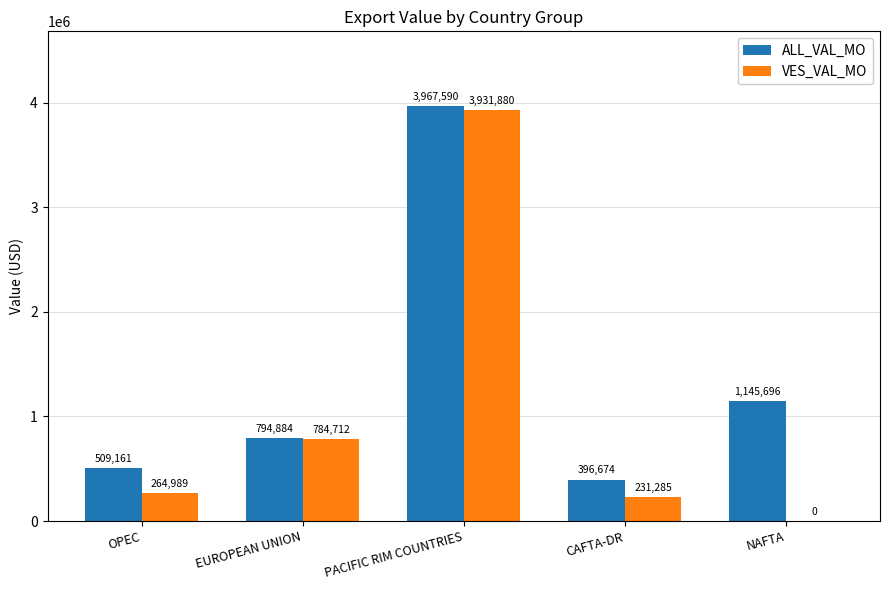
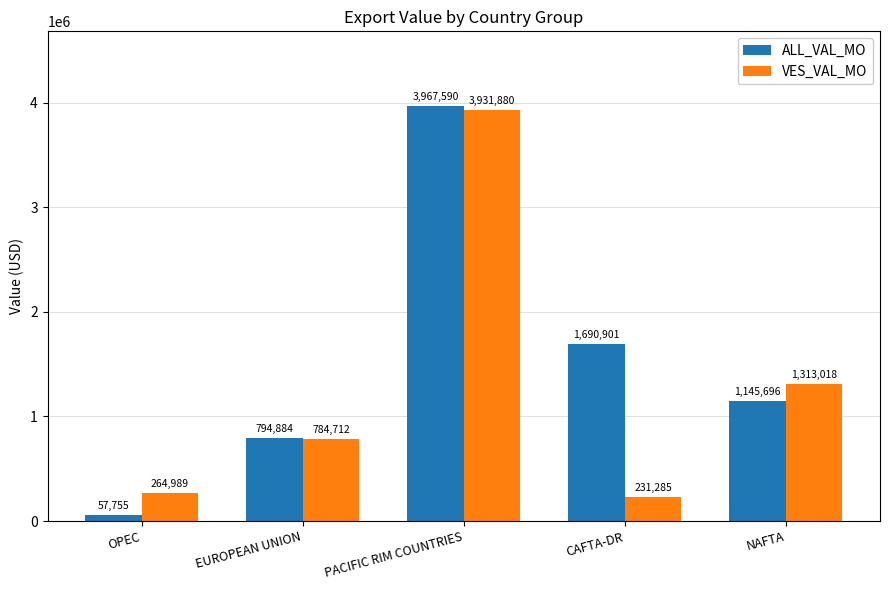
  {
    "ALL_VAL_MO": {
-     "OPEC": "509,161",
+     "OPEC": "57,755",
      "EUROPEAN UNION": "794,884",
      "PACIFIC RIM COUNTRIES": "3,967,590",
-     "CAFTA-DR": "396,674",
+     "CAFTA-DR": "1,690,901",
      "NAFTA": "1,145,696"
    },
    "VES_VAL_MO": {
      "OPEC": "264,989",
      "EUROPEAN UNION": "784,712",
      "PACIFIC RIM COUNTRIES": "3,931,880",
      "CAFTA-DR": "231,285",
-     "NAFTA": "0"
+     "NAFTA": "1,313,018"
    }
  }
